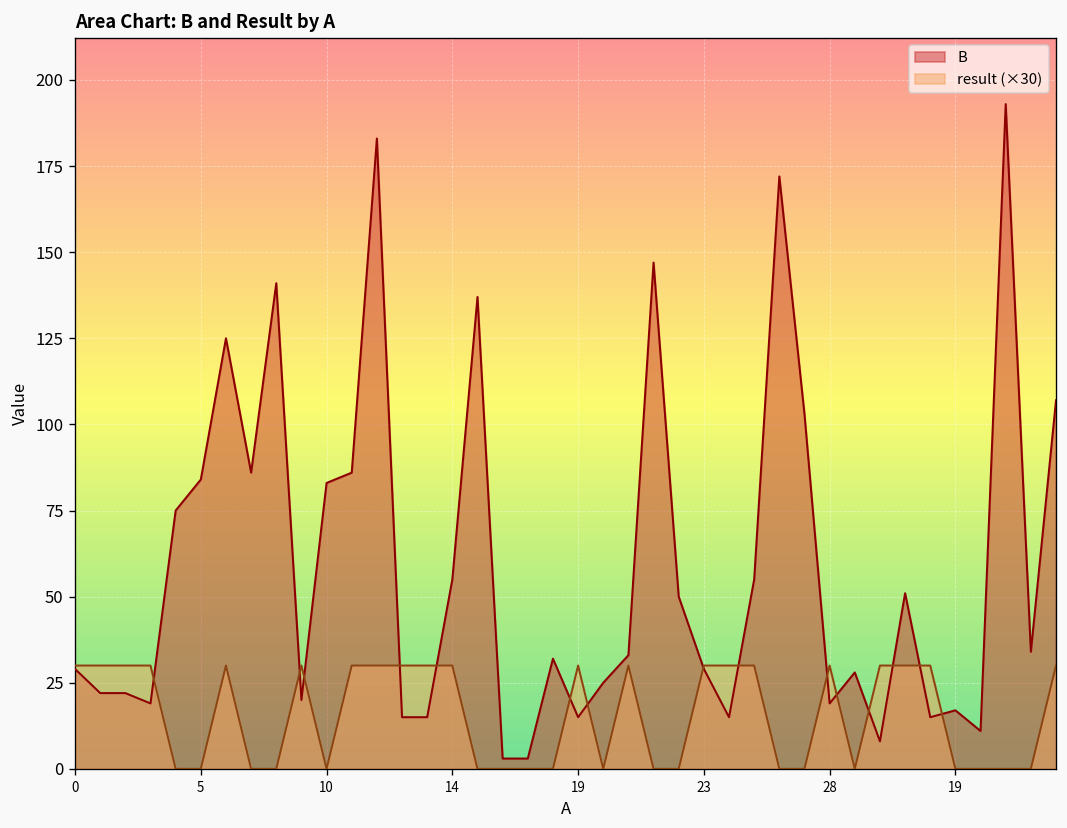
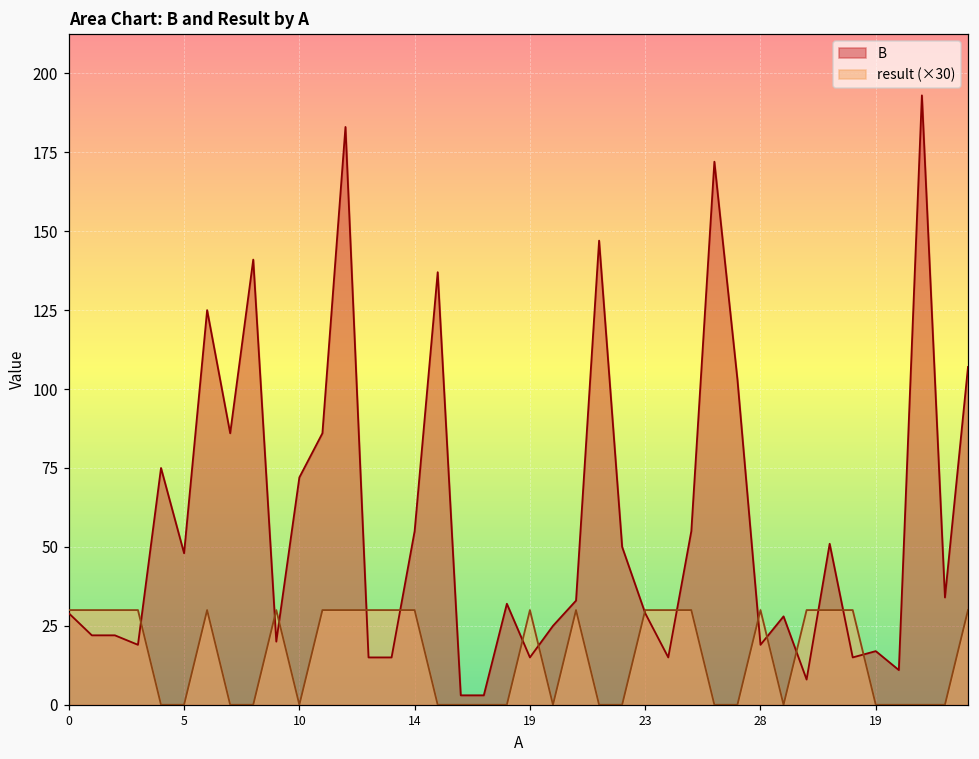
  {
    "B": {
      "0": 29,
-     "5": 84,
-     "10": 83
+     "5": 48,
+     "10": 72
    },
    "result (×30)": {
      "0": 30,
      "5": 0,
      "10": 0
    }
  }
